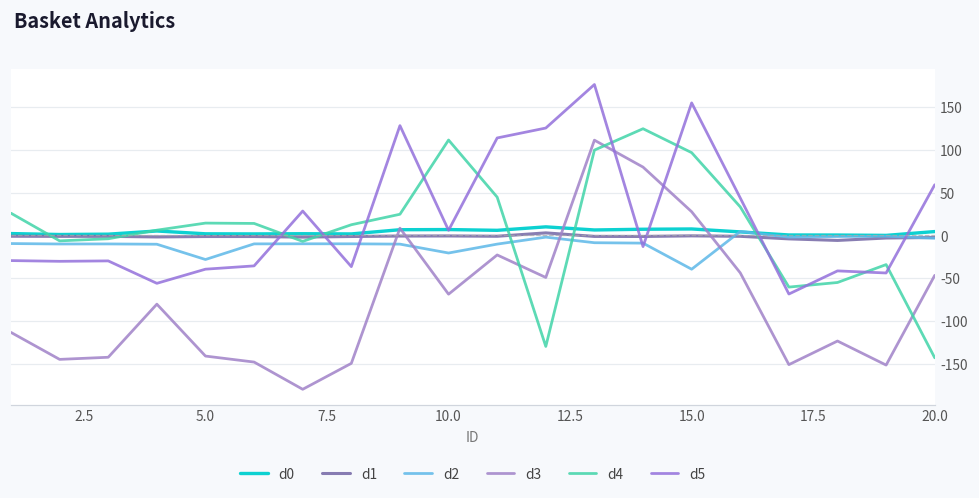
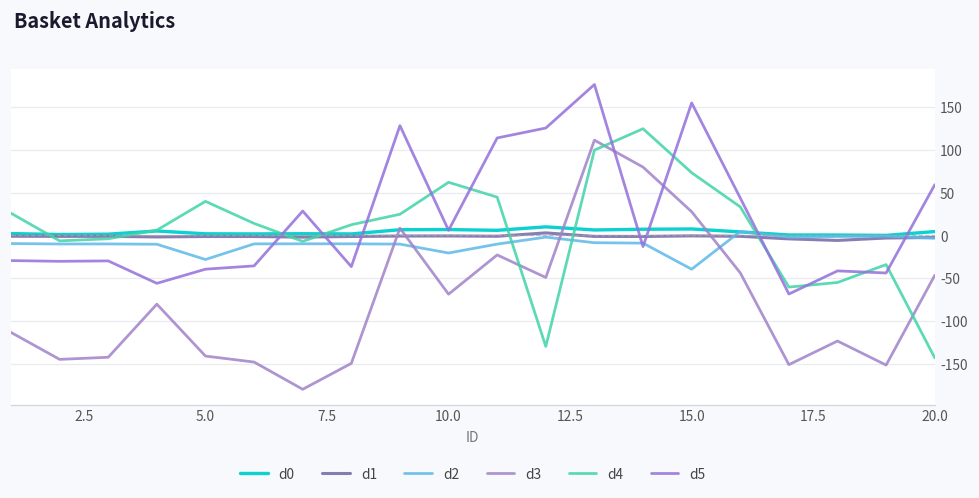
  {
    "d0": {
      "15.0": 10,
      "20.0": 0
    },
    "d2": {
      "5.0": -30,
      "10.0": -20,
      "15.0": -40
    },
    "d4": {
-     "5.0": 10,
-     "10.0": 110,
-     "15.0": 100,
+     "5.0": 40,
+     "10.0": 60,
+     "15.0": 70,
      "20.0": -140
    }
  }
